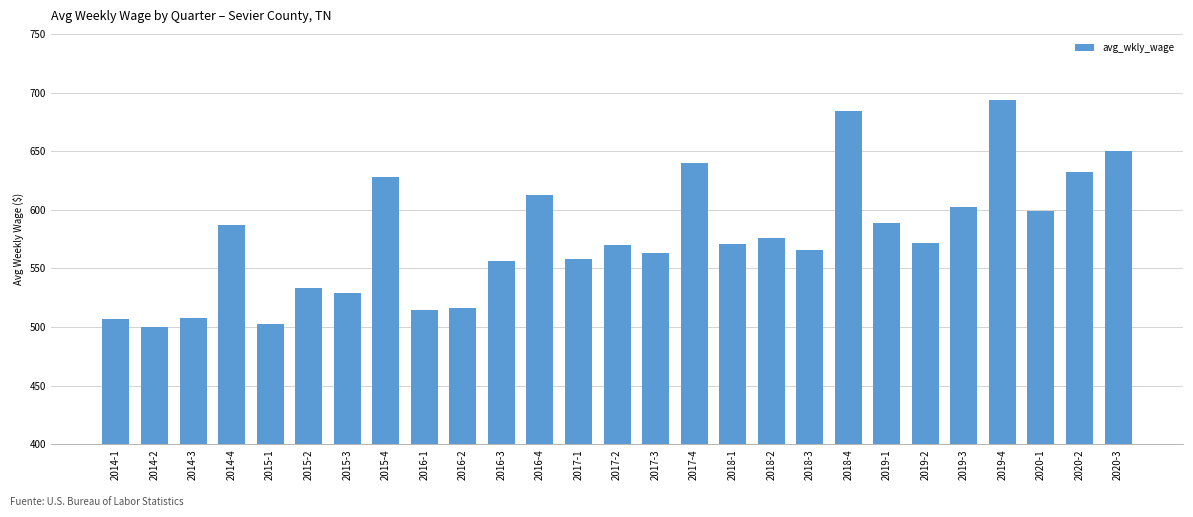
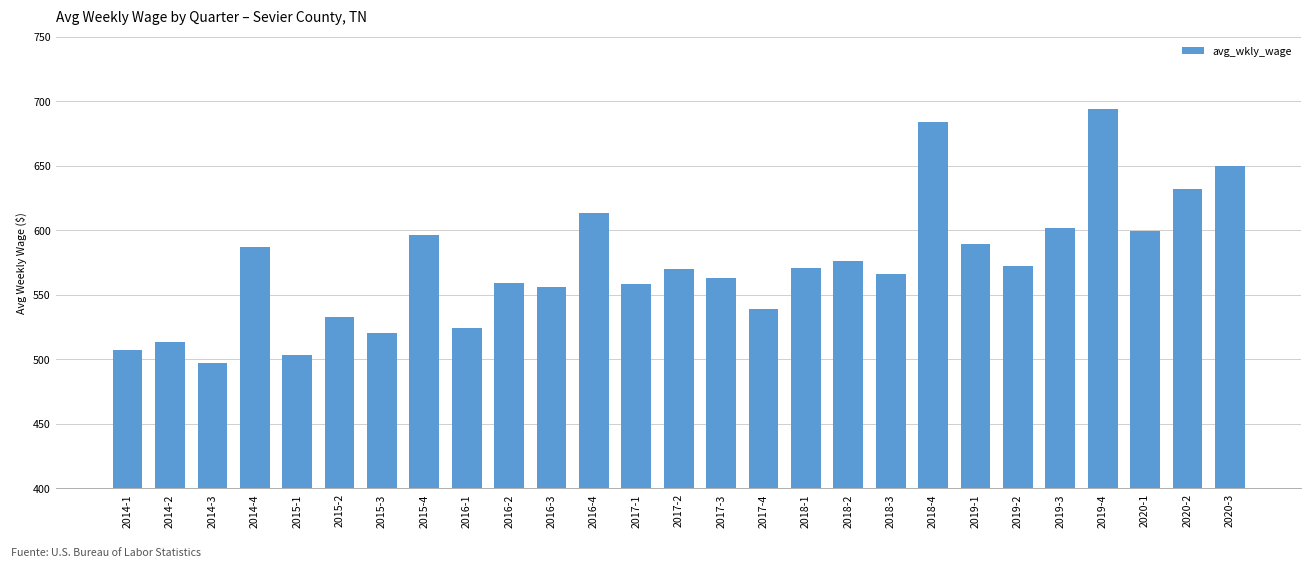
  {
    "2014-1": 507,
-   "2014-2": 500,
-   "2014-3": 508,
+   "2014-2": 513,
+   "2014-3": 497,
    "2014-4": 587,
    "2015-1": 503,
    "2015-2": 533,
-   "2015-3": 529,
-   "2015-4": 628,
-   "2016-1": 515,
-   "2016-2": 516,
+   "2015-3": 520,
+   "2015-4": 596,
+   "2016-1": 524,
+   "2016-2": 559,
    "2016-3": 556,
    "2016-4": 613,
    "2017-1": 558,
    "2017-2": 570,
    "2017-3": 563,
-   "2017-4": 640,
+   "2017-4": 539,
    "2018-1": 571,
    "2018-2": 576,
    "2018-3": 566,
    "2018-4": 684,
    "2019-1": 589,
    "2019-2": 572,
    "2019-3": 602,
    "2019-4": 694,
    "2020-1": 599,
    "2020-2": 632,
    "2020-3": 650
  }
